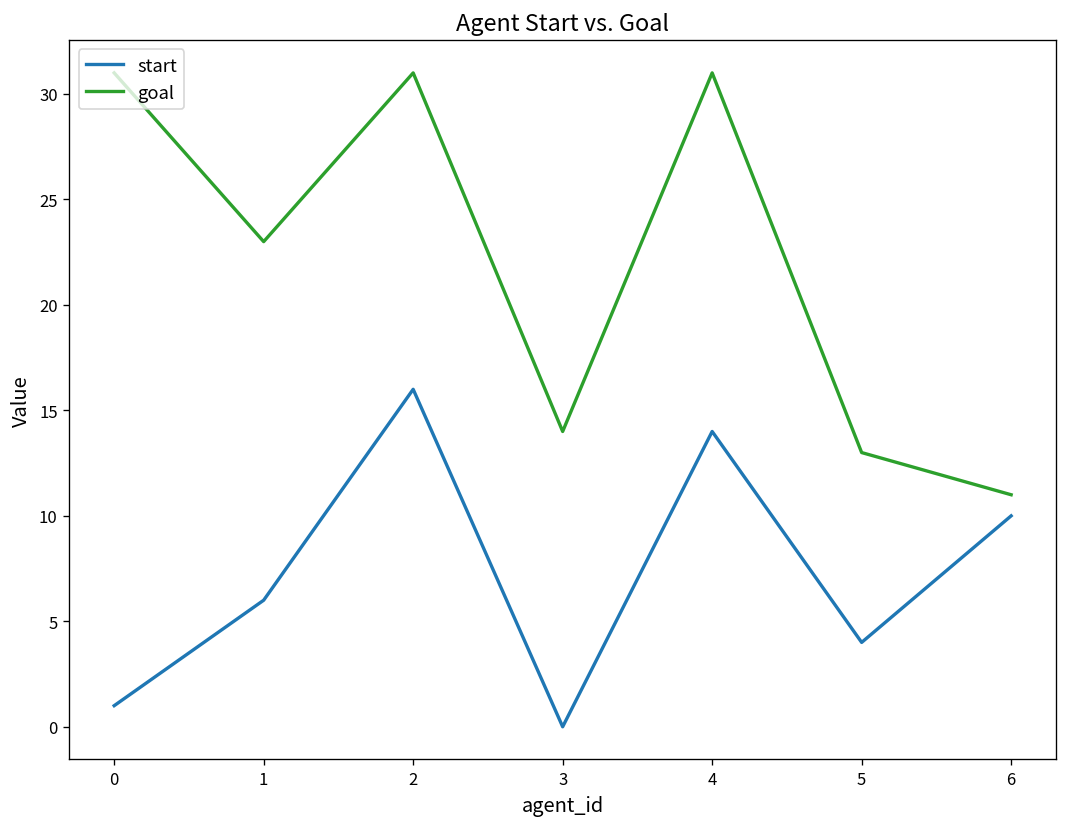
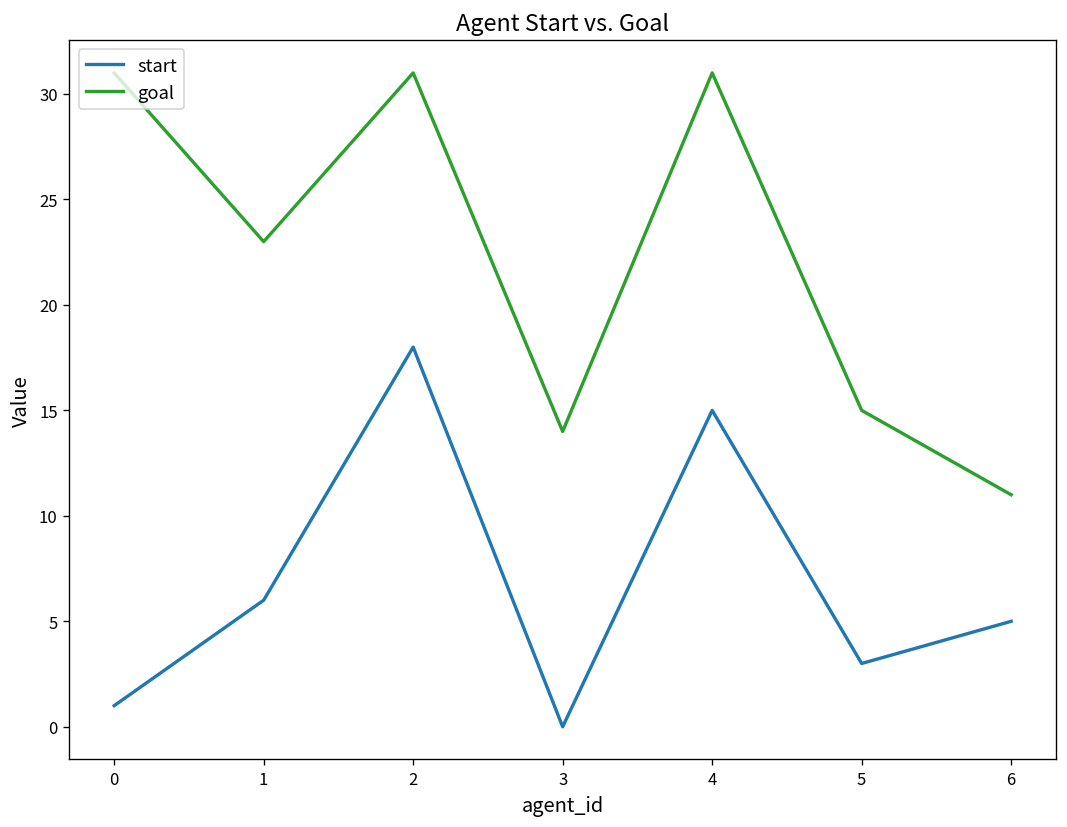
  {
    "start": {
      "0": 1,
      "1": 6,
-     "2": 16,
+     "2": 18,
      "3": 0,
-     "4": 14,
-     "5": 4,
-     "6": 10
+     "4": 15,
+     "5": 3,
+     "6": 5
    },
    "goal": {
      "1": 23,
      "2": 31,
      "3": 14,
      "4": 31,
-     "5": 13,
+     "5": 15,
      "6": 11
    }
  }
